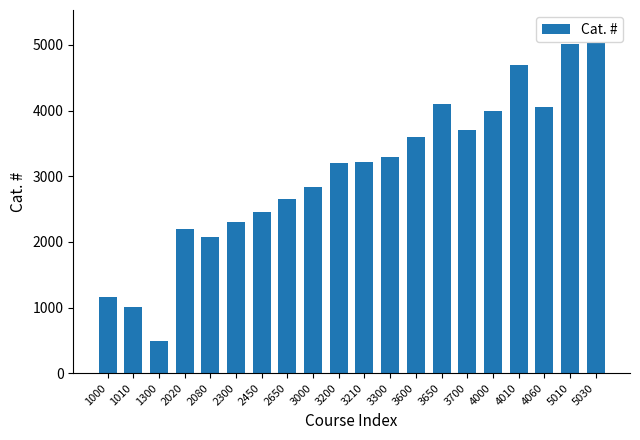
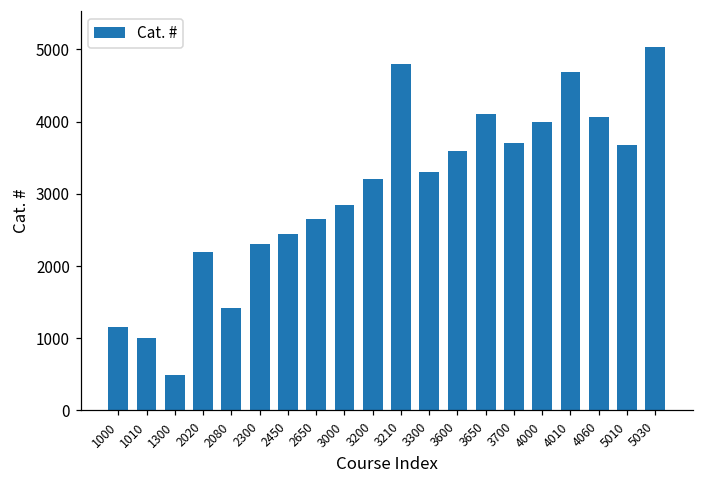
  {
    "1000": 1200,
    "1010": 1000,
    "1300": 500,
    "2020": 2200,
-   "2080": 2100,
+   "2080": 1400,
    "2300": 2300,
    "2450": 2500,
    "2650": 2700,
    "3000": 2800,
    "3200": 3200,
-   "3210": 3200,
+   "3210": 4800,
    "3300": 3300,
    "3600": 3600,
    "3650": 4100,
    "3700": 3700,
    "4000": 4000,
    "4010": 4700,
    "4060": 4100,
-   "5010": 5000,
+   "5010": 3700,
    "5030": 5000
  }
